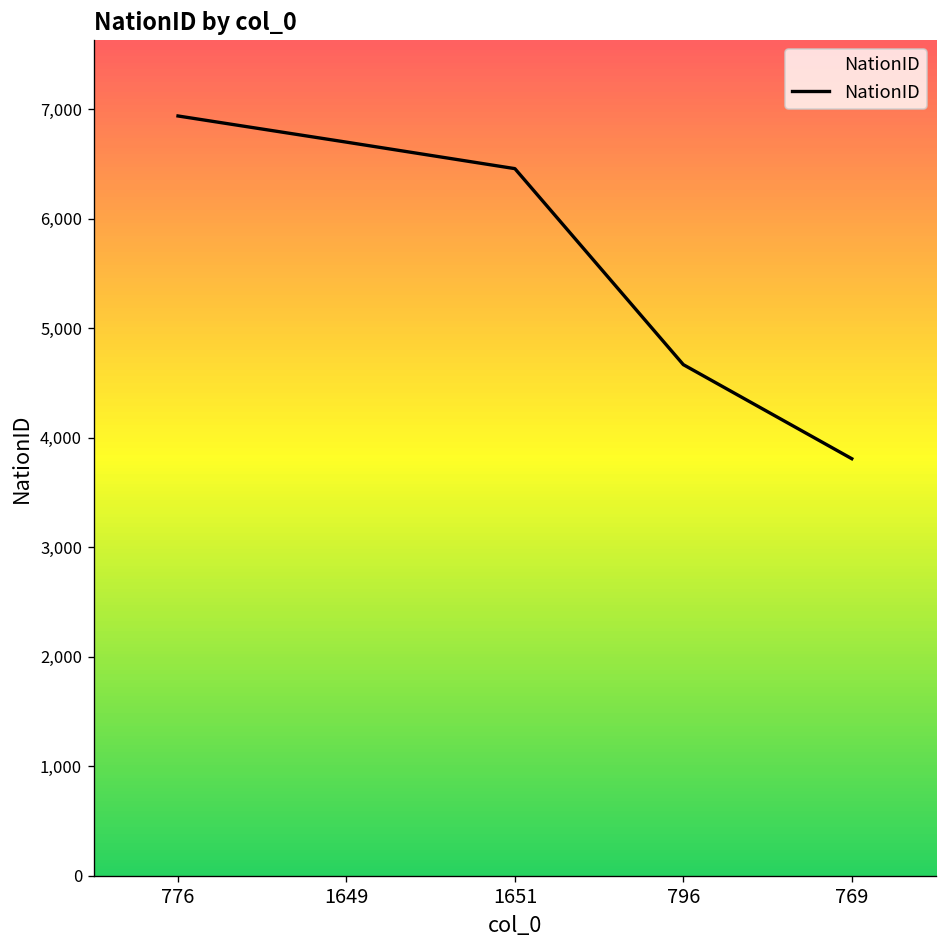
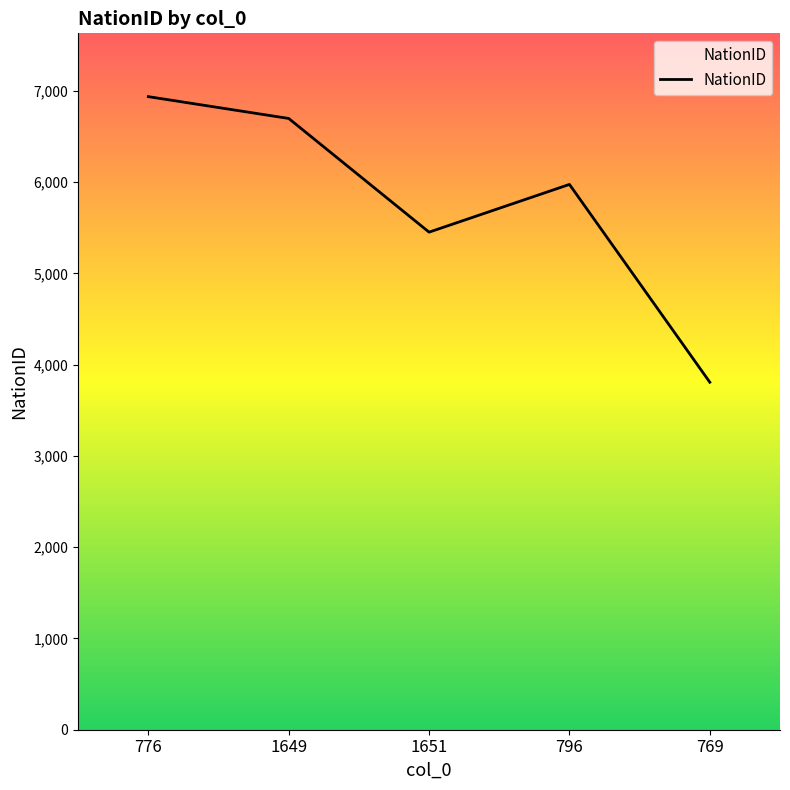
  {
    "776": "6,900",
    "1649": "6,700",
-   "1651": "6,500",
-   "796": "4,700",
+   "1651": "5,500",
+   "796": "6,000",
    "769": "3,800"
  }
